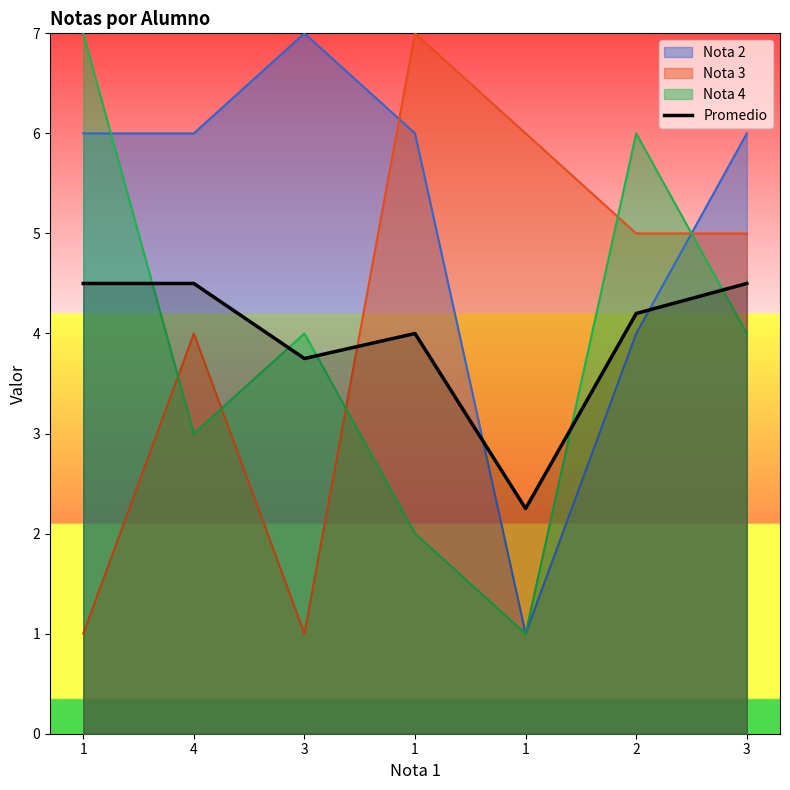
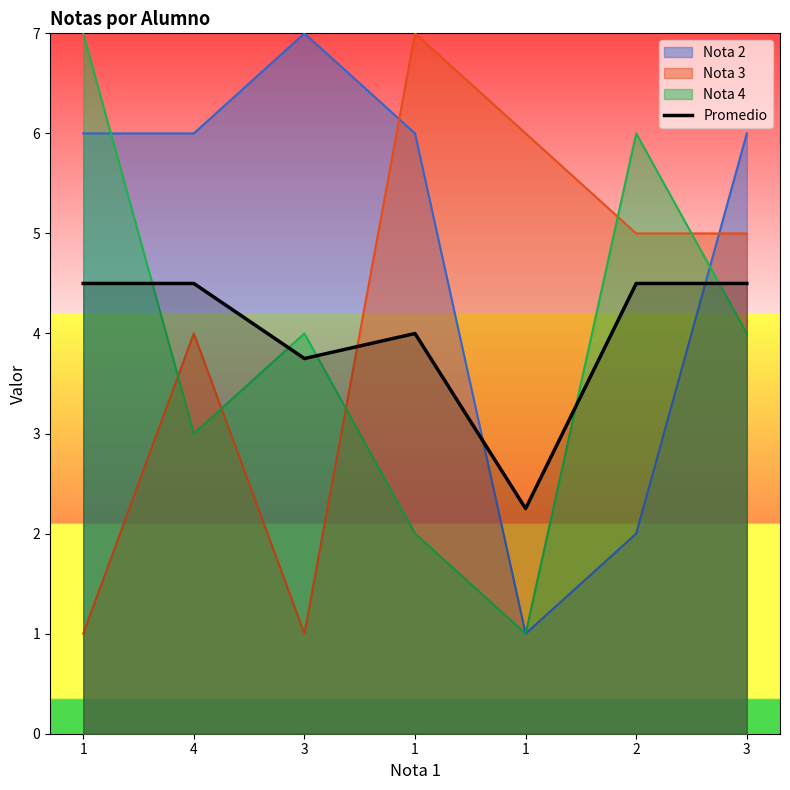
  {
    "Nota 2": {
      "4": 6,
-     "2": 4
+     "2": 2
    },
    "Nota 3": {
      "4": 4.0,
      "2": 5.0
    },
    "Nota 4": {
      "4": 3.0,
      "2": 6.0
    },
    "Promedio": {
      "4": 4.5,
-     "2": 4.2
+     "2": 4.5
    }
  }
